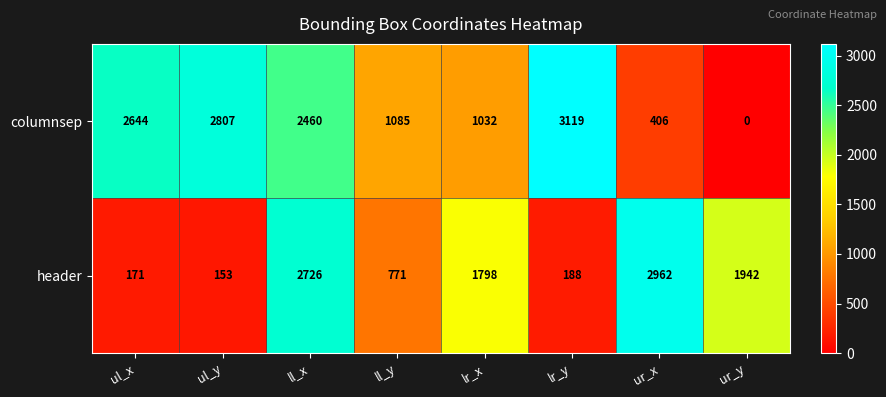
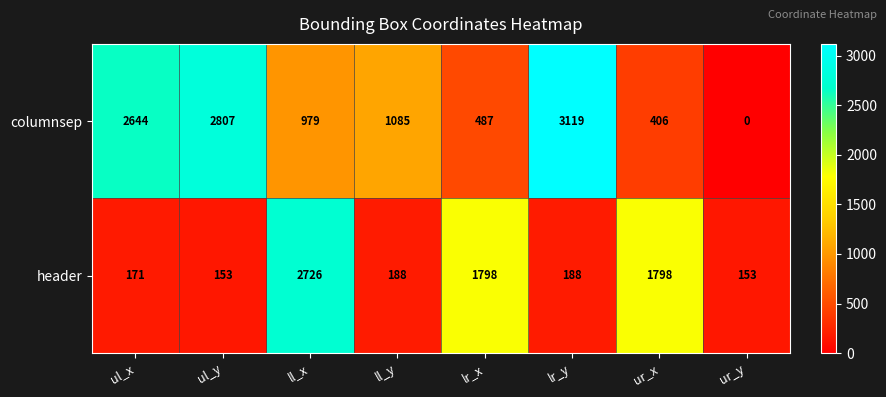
  {
    "columnsep": {
      "ul_x": 2644,
      "ul_y": 2807,
-     "ll_x": 2460,
+     "ll_x": 979,
      "ll_y": 1085,
-     "lr_x": 1032,
+     "lr_x": 487,
      "lr_y": 3119,
      "ur_x": 406,
      "ur_y": 0
    },
    "header": {
      "ul_x": 171,
      "ul_y": 153,
      "ll_x": 2726,
-     "ll_y": 771,
+     "ll_y": 188,
      "lr_x": 1798,
      "lr_y": 188,
-     "ur_x": 2962,
-     "ur_y": 1942
+     "ur_x": 1798,
+     "ur_y": 153
    }
  }
